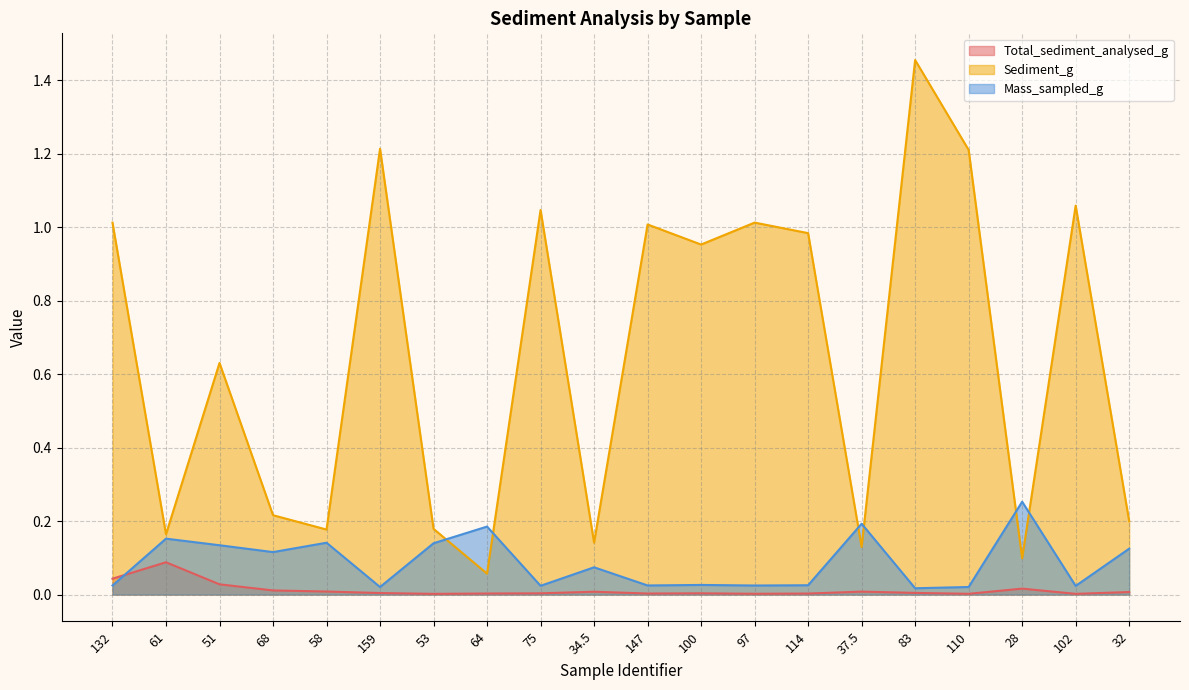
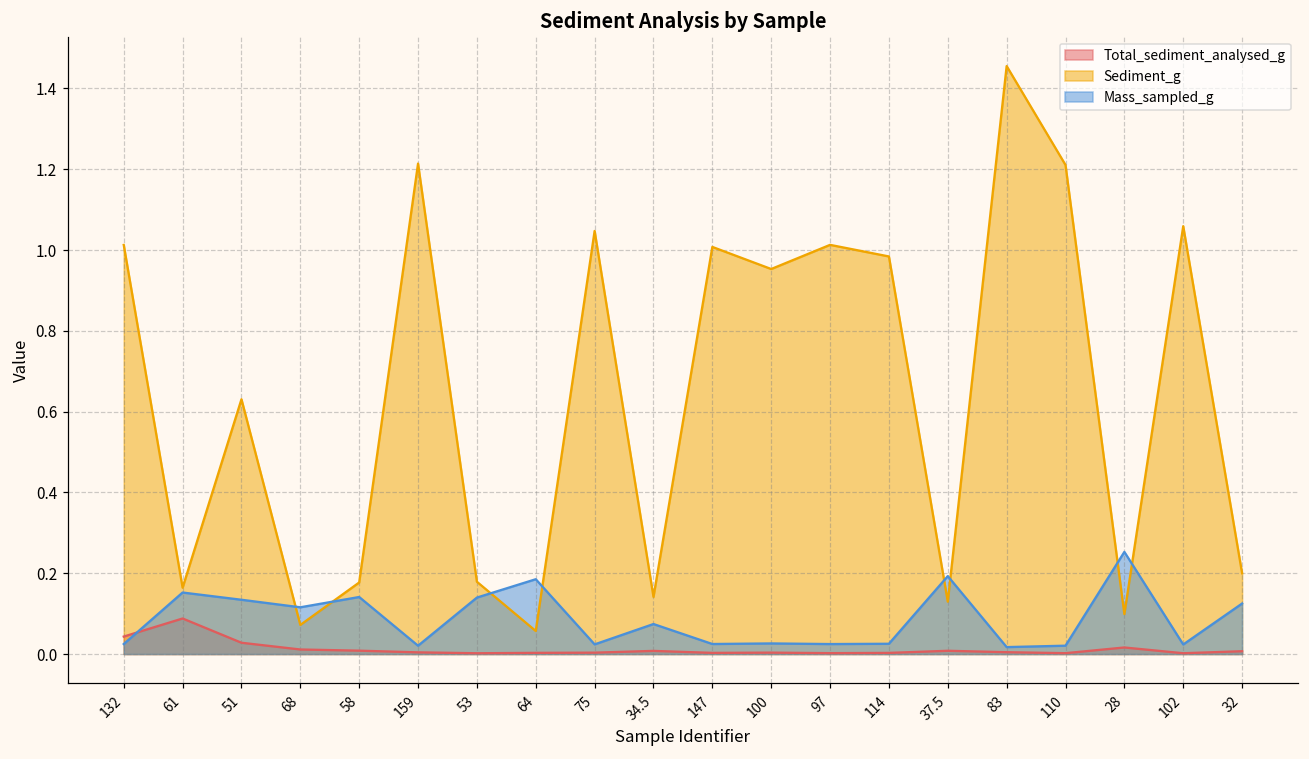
  {
    "Total_sediment_analysed_g": {
      "132": 0.04,
      "61": 0.09,
      "51": 0.03,
      "68": 0.01,
      "58": 0.01,
      "159": 0.00,
      "53": 0.00,
      "64": 0.00,
      "75": 0.00,
      "34.5": 0.01,
      "147": 0.00,
      "100": 0.00,
      "97": 0.00,
      "114": 0.00,
      "37.5": 0.01,
      "83": 0.00,
      "110": 0.00,
      "28": 0.02,
      "102": 0.00,
      "32": 0.01
    },
    "Sediment_g": {
      "132": 1.01,
      "61": 0.16,
      "51": 0.63,
-     "68": 0.22,
+     "68": 0.07,
      "58": 0.18,
      "159": 1.21,
      "53": 0.18,
      "64": 0.06,
      "75": 1.05,
      "34.5": 0.14,
      "147": 1.01,
      "100": 0.95,
      "97": 1.01,
      "114": 0.98,
      "37.5": 0.13,
      "83": 1.46,
      "110": 1.21,
      "28": 0.10,
      "102": 1.06,
      "32": 0.20
    },
    "Mass_sampled_g": {
      "132": 0.02,
      "61": 0.15,
      "51": 0.13,
      "68": 0.12,
      "58": 0.14,
      "159": 0.02,
      "53": 0.14,
      "64": 0.19,
      "75": 0.02,
      "34.5": 0.07,
      "147": 0.02,
      "100": 0.03,
      "97": 0.02,
      "114": 0.03,
      "37.5": 0.19,
      "83": 0.02,
      "110": 0.02,
      "28": 0.25,
      "102": 0.02,
      "32": 0.13
    }
  }
